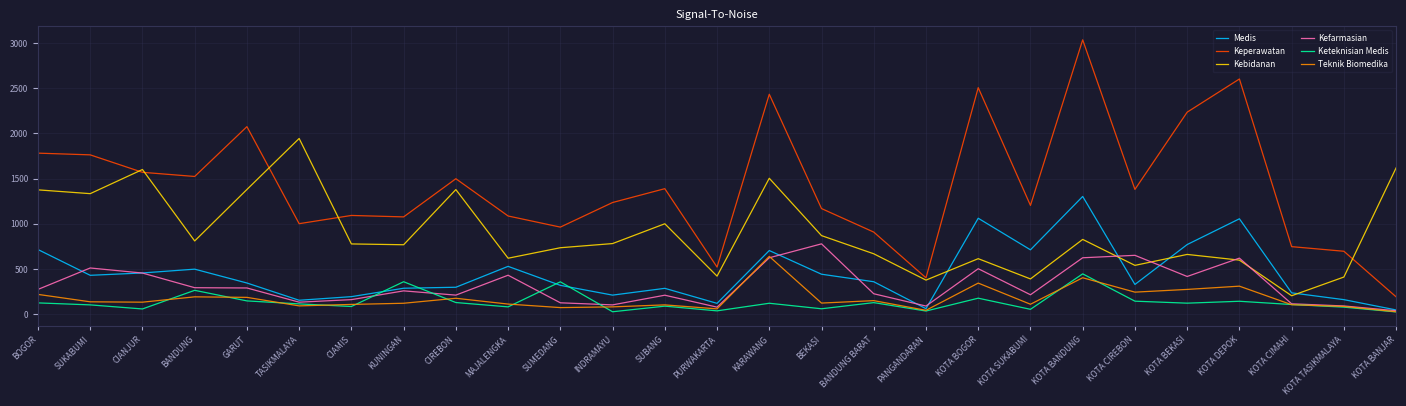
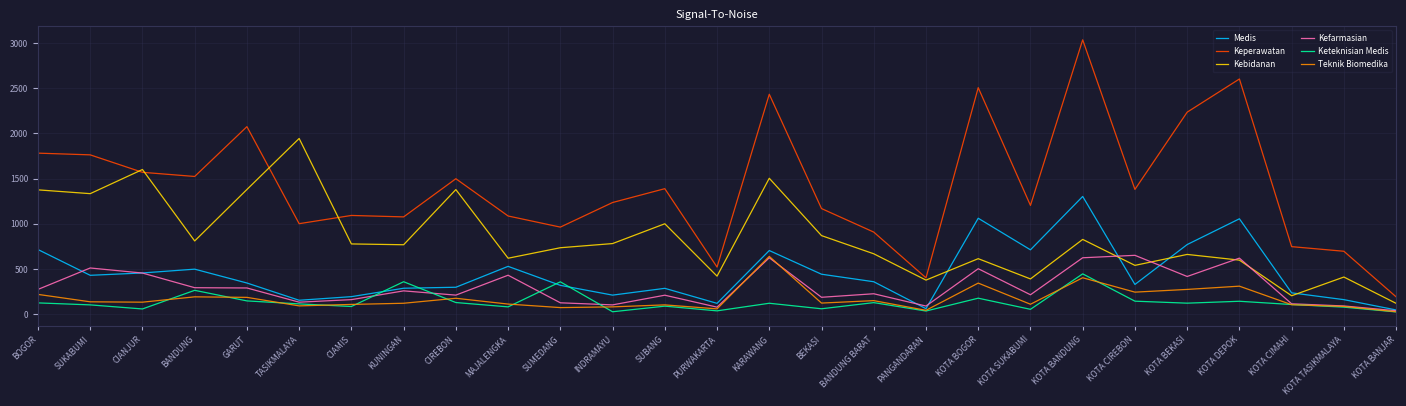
  {
    "Medis": {
      "BOGOR": 700,
      "SUKABUMI": 400,
      "BANDUNG": 500,
      "GARUT": 300,
      "CIAMIS": 200,
      "KUNINGAN": 300,
      "CIREBON": 300,
      "MAJALENGKA": 500,
      "SUMEDANG": 300,
      "INDRAMAYU": 200,
      "SUBANG": 300,
      "PURWAKARTA": 100,
      "KARAWANG": 700,
      "BEKASI": 400,
      "BANDUNG BARAT": 400,
      "KOTA BOGOR": 1100,
      "KOTA SUKABUMI": 700,
      "KOTA BANDUNG": 1300,
      "KOTA CIREBON": 300,
      "KOTA BEKASI": 800,
      "KOTA DEPOK": 1100,
      "KOTA CIMAHI": 200,
      "KOTA TASIKMALAYA": 200
    },
    "Keperawatan": {
      "BOGOR": 1800,
      "SUKABUMI": 1800,
      "CIANJUR": 1600,
      "BANDUNG": 1500,
      "GARUT": 2100,
      "TASIKMALAYA": 1000,
      "CIAMIS": 1100,
      "KUNINGAN": 1100,
      "CIREBON": 1500,
      "MAJALENGKA": 1100,
      "SUMEDANG": 1000,
      "INDRAMAYU": 1200,
      "SUBANG": 1400,
      "PURWAKARTA": 500,
      "KARAWANG": 2400,
      "BEKASI": 1200,
      "BANDUNG BARAT": 900,
      "KOTA BOGOR": 2500,
      "KOTA SUKABUMI": 1200,
      "KOTA BANDUNG": 3000,
      "KOTA CIREBON": 1400,
      "KOTA BEKASI": 2200,
      "KOTA DEPOK": 2600,
      "KOTA CIMAHI": 700,
      "KOTA TASIKMALAYA": 700,
      "KOTA BANJAR": 200
    },
    "Kebidanan": {
      "BOGOR": 1400,
      "SUKABUMI": 1300,
      "CIANJUR": 1600,
      "BANDUNG": 800,
      "GARUT": 1400,
      "TASIKMALAYA": 1900,
      "CIAMIS": 800,
      "KUNINGAN": 800,
      "CIREBON": 1400,
      "MAJALENGKA": 600,
      "SUMEDANG": 700,
      "INDRAMAYU": 800,
      "SUBANG": 1000,
      "PURWAKARTA": 400,
      "KARAWANG": 1500,
      "BEKASI": 900,
      "BANDUNG BARAT": 700,
      "KOTA BOGOR": 600,
      "KOTA SUKABUMI": 400,
      "KOTA BANDUNG": 800,
      "KOTA CIREBON": 500,
      "KOTA BEKASI": 700,
      "KOTA CIMAHI": 200,
      "KOTA TASIKMALAYA": 400,
-     "KOTA BANJAR": 1600
+     "KOTA BANJAR": 100
    },
    "Kefarmasian": {
      "BOGOR": 300,
      "SUKABUMI": 500,
      "BANDUNG": 300,
      "GARUT": 300,
      "CIAMIS": 200,
      "KUNINGAN": 300,
      "CIREBON": 200,
      "MAJALENGKA": 400,
      "SUMEDANG": 100,
      "SUBANG": 200,
-     "BEKASI": 800,
+     "BEKASI": 200,
      "BANDUNG BARAT": 200,
      "PANGANDARAN": 100,
      "KOTA BOGOR": 500,
      "KOTA SUKABUMI": 200,
      "KOTA BANDUNG": 600,
      "KOTA CIREBON": 700,
      "KOTA BEKASI": 400
    },
    "Keteknisian Medis": {
      "BOGOR": 100,
      "SUKABUMI": 100,
      "CIANJUR": 100,
      "BANDUNG": 300,
      "GARUT": 100,
      "KUNINGAN": 400,
      "CIREBON": 100,
      "MAJALENGKA": 100,
      "SUMEDANG": 400,
      "INDRAMAYU": 0,
      "KARAWANG": 100,
      "BEKASI": 100,
      "KOTA BOGOR": 200,
      "KOTA SUKABUMI": 100,
      "KOTA BANDUNG": 400,
      "KOTA CIREBON": 100,
      "KOTA BEKASI": 100,
      "KOTA DEPOK": 100
    },
    "Teknik Biomedika": {
      "BOGOR": 200,
      "SUKABUMI": 100,
      "CIANJUR": 100,
      "BANDUNG": 200,
      "GARUT": 200,
      "KUNINGAN": 100,
      "CIREBON": 200,
      "MAJALENGKA": 100,
      "SUMEDANG": 100,
      "BEKASI": 100,
      "KOTA BOGOR": 300,
      "KOTA SUKABUMI": 100,
      "KOTA BANDUNG": 400,
      "KOTA CIREBON": 200,
      "KOTA BEKASI": 300,
      "KOTA DEPOK": 300
    }
  }
